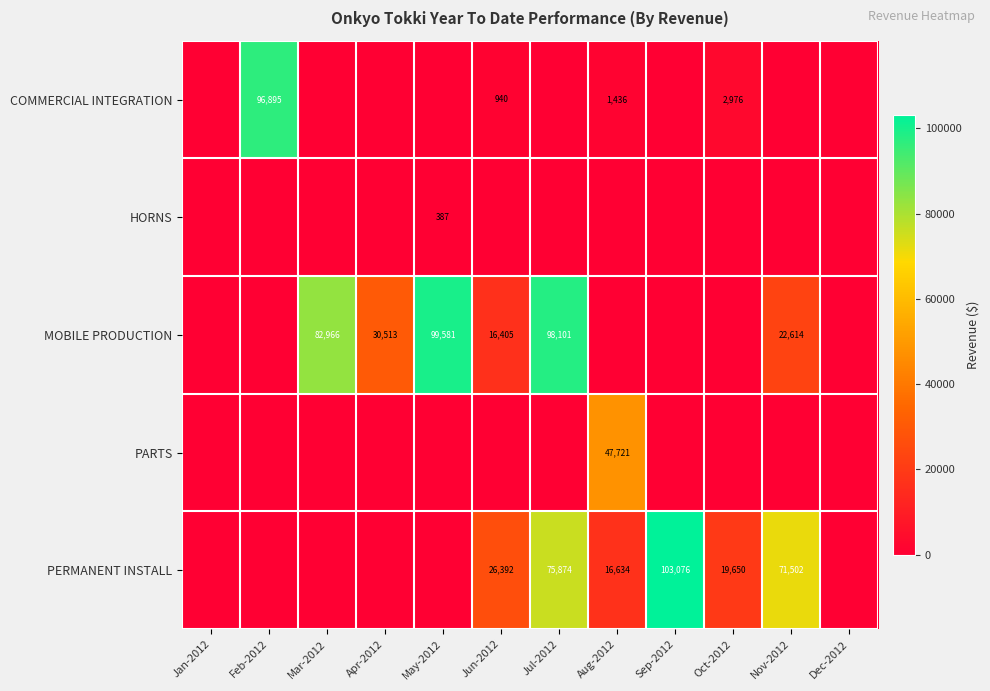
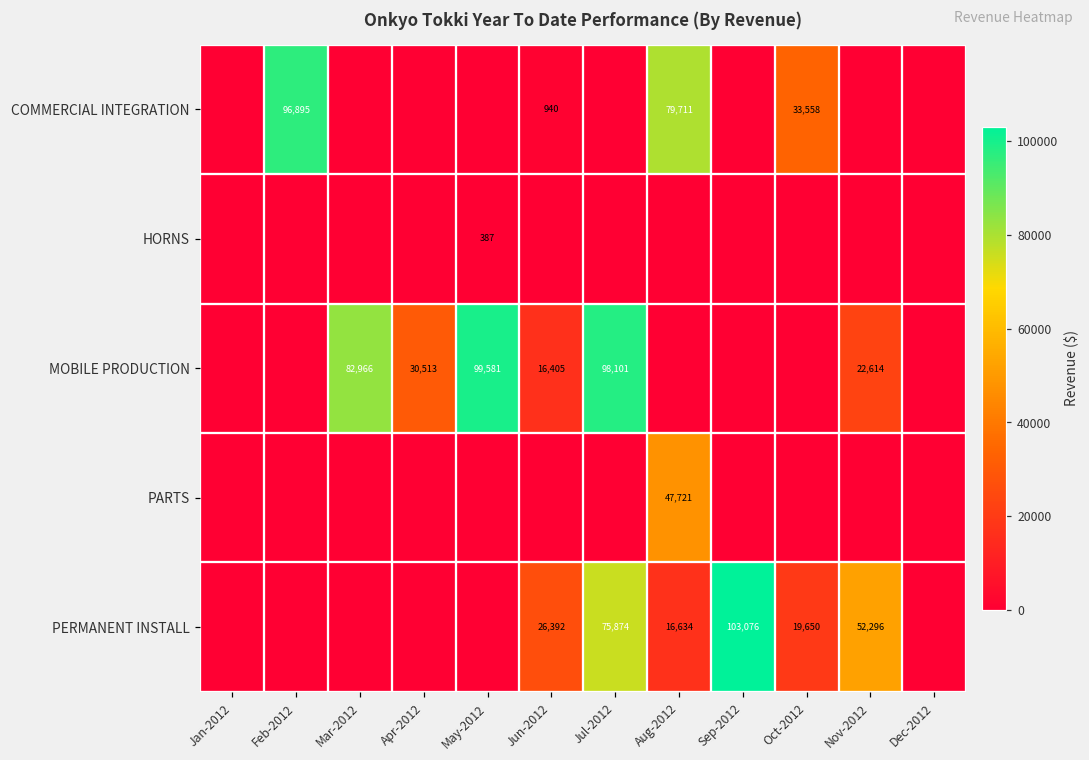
  {
    "COMMERCIAL INTEGRATION": {
      "Feb-2012": "96,895",
      "Jun-2012": "940",
-     "Aug-2012": "1,436",
-     "Oct-2012": "2,976"
+     "Aug-2012": "79,711",
+     "Oct-2012": "33,558"
    },
    "HORNS": {
      "May-2012": "387"
    },
    "MOBILE PRODUCTION": {
      "Mar-2012": "82,966",
      "Apr-2012": "30,513",
      "May-2012": "99,581",
      "Jun-2012": "16,405",
      "Jul-2012": "98,101",
      "Nov-2012": "22,614"
    },
    "PARTS": {
      "Aug-2012": "47,721"
    },
    "PERMANENT INSTALL": {
      "Jun-2012": "26,392",
      "Jul-2012": "75,874",
      "Aug-2012": "16,634",
      "Sep-2012": "103,076",
      "Oct-2012": "19,650",
-     "Nov-2012": "71,502"
+     "Nov-2012": "52,296"
    }
  }
